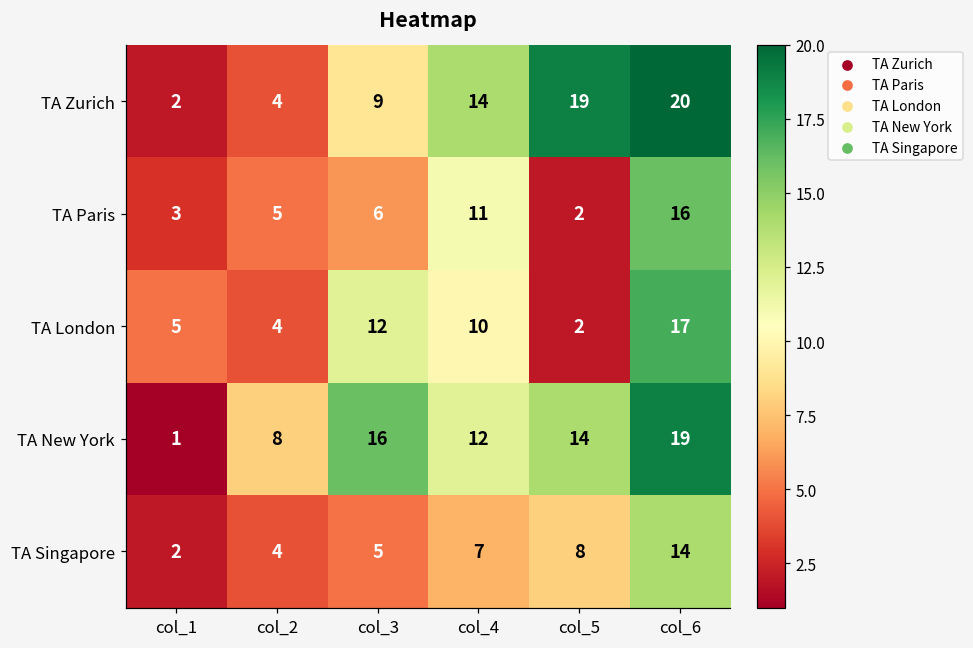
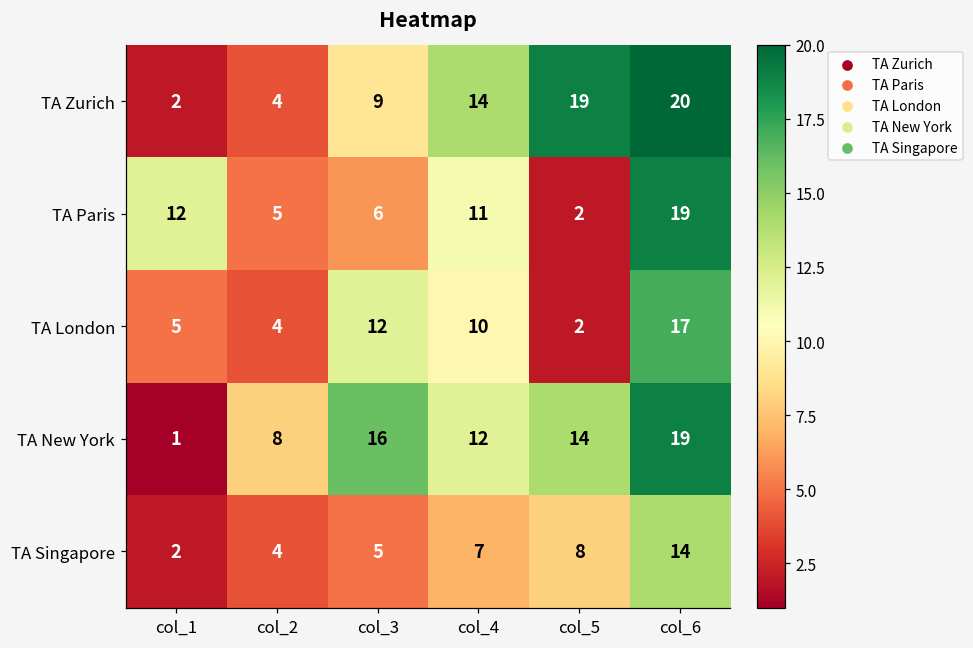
  {
    "TA Zurich": {
      "col_1": 2,
      "col_2": 4,
      "col_3": 9,
      "col_4": 14,
      "col_5": 19,
      "col_6": 20
    },
    "TA Paris": {
-     "col_1": 3,
+     "col_1": 12,
      "col_2": 5,
      "col_3": 6,
      "col_4": 11,
      "col_5": 2,
-     "col_6": 16
+     "col_6": 19
    },
    "TA London": {
      "col_1": 5,
      "col_2": 4,
      "col_3": 12,
      "col_4": 10,
      "col_5": 2,
      "col_6": 17
    },
    "TA New York": {
      "col_1": 1,
      "col_2": 8,
      "col_3": 16,
      "col_4": 12,
      "col_5": 14,
      "col_6": 19
    },
    "TA Singapore": {
      "col_1": 2,
      "col_2": 4,
      "col_3": 5,
      "col_4": 7,
      "col_5": 8,
      "col_6": 14
    }
  }
